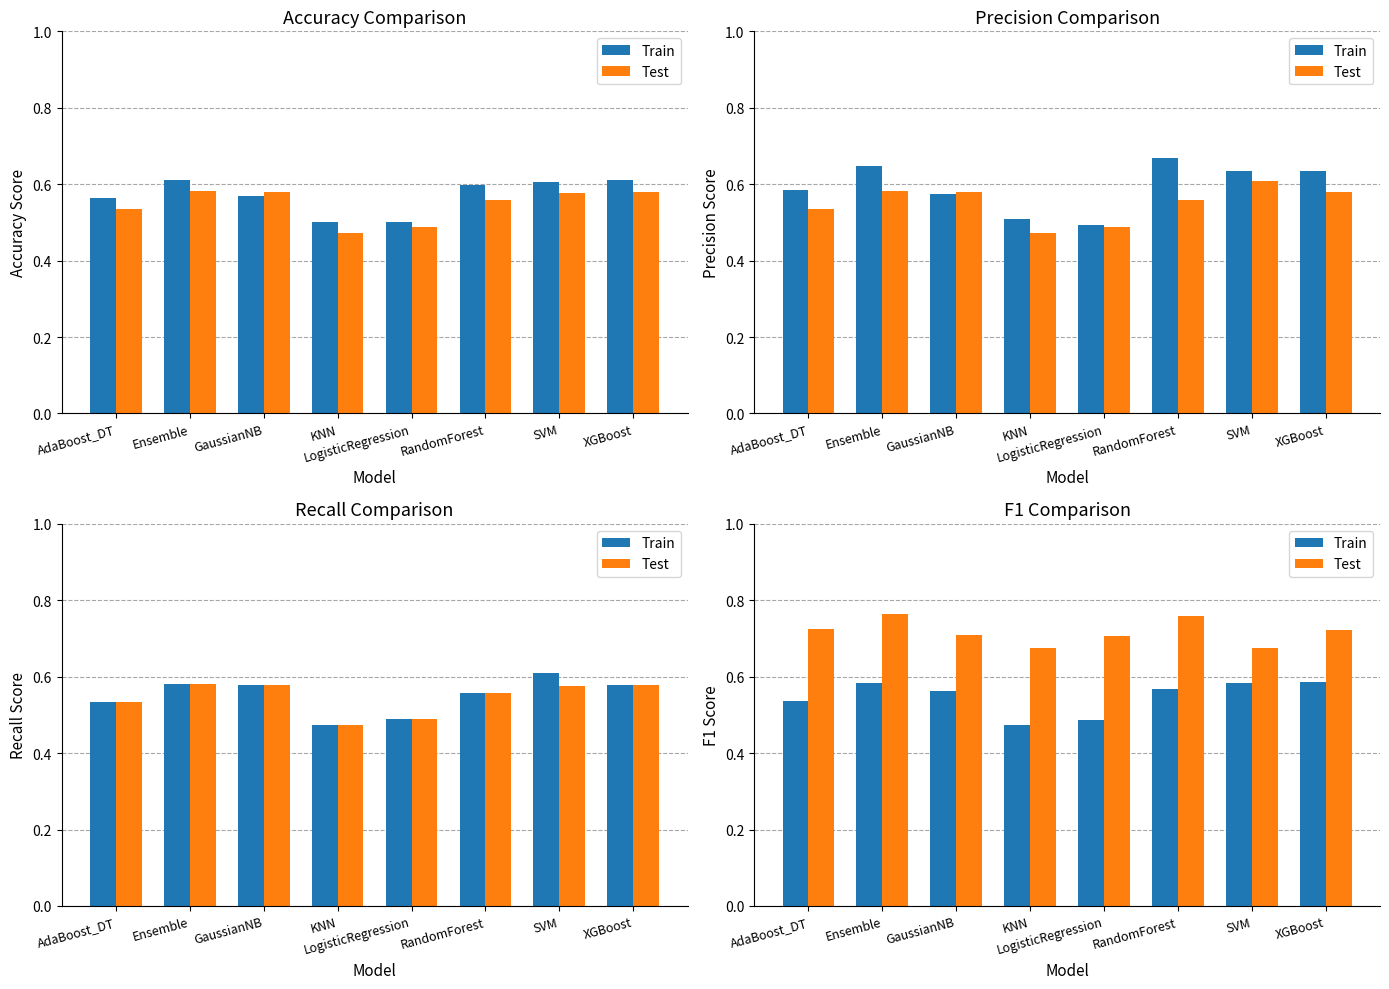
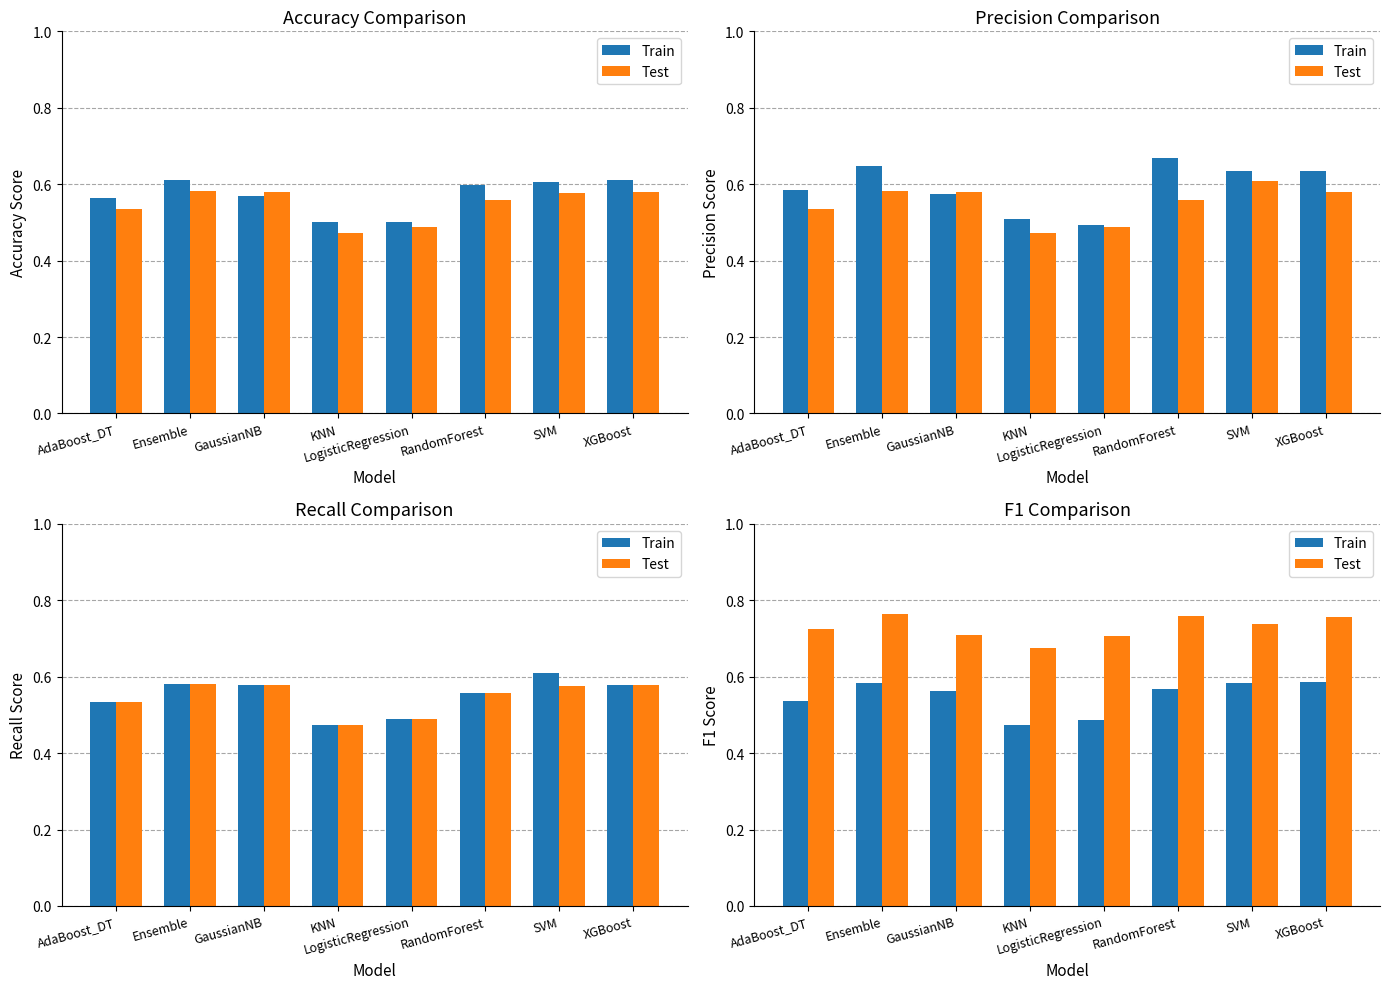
  {
    "Accuracy Comparison": {
      "Train": {
        "AdaBoost_DT": 0.56,
        "Ensemble": 0.61,
        "GaussianNB": 0.57,
        "KNN": 0.50,
        "LogisticRegression": 0.50,
        "RandomForest": 0.60,
        "SVM": 0.61,
        "XGBoost": 0.61
      },
      "Test": {
        "AdaBoost_DT": 0.53,
        "Ensemble": 0.58,
        "GaussianNB": 0.58,
        "KNN": 0.47,
        "LogisticRegression": 0.49,
        "RandomForest": 0.56,
        "SVM": 0.58,
        "XGBoost": 0.58
      }
    },
    "Precision Comparison": {
      "Train": {
        "AdaBoost_DT": 0.58,
        "Ensemble": 0.65,
        "GaussianNB": 0.57,
        "KNN": 0.51,
        "LogisticRegression": 0.49,
        "RandomForest": 0.67,
        "SVM": 0.64,
        "XGBoost": 0.63
      },
      "Test": {
        "AdaBoost_DT": 0.53,
        "Ensemble": 0.58,
        "GaussianNB": 0.58,
        "KNN": 0.47,
        "LogisticRegression": 0.49,
        "RandomForest": 0.56,
        "SVM": 0.61,
        "XGBoost": 0.58
      }
    },
    "Recall Comparison": {
      "Train": {
        "AdaBoost_DT": 0.53,
        "Ensemble": 0.58,
        "GaussianNB": 0.58,
        "KNN": 0.47,
        "LogisticRegression": 0.49,
        "RandomForest": 0.56,
        "SVM": 0.61,
        "XGBoost": 0.58
      },
      "Test": {
        "AdaBoost_DT": 0.53,
        "Ensemble": 0.58,
        "GaussianNB": 0.58,
        "KNN": 0.47,
        "LogisticRegression": 0.49,
        "RandomForest": 0.56,
        "SVM": 0.58,
        "XGBoost": 0.58
      }
    },
    "F1 Comparison": {
      "Train": {
        "AdaBoost_DT": 0.54,
        "Ensemble": 0.58,
        "GaussianNB": 0.56,
        "KNN": 0.47,
        "LogisticRegression": 0.49,
        "RandomForest": 0.57,
        "SVM": 0.58,
        "XGBoost": 0.59
      },
      "Test": {
        "AdaBoost_DT": 0.72,
        "Ensemble": 0.77,
        "GaussianNB": 0.71,
        "KNN": 0.68,
        "LogisticRegression": 0.71,
        "RandomForest": 0.76,
-       "SVM": 0.68,
-       "XGBoost": 0.72
+       "SVM": 0.74,
+       "XGBoost": 0.76
      }
    }
  }
